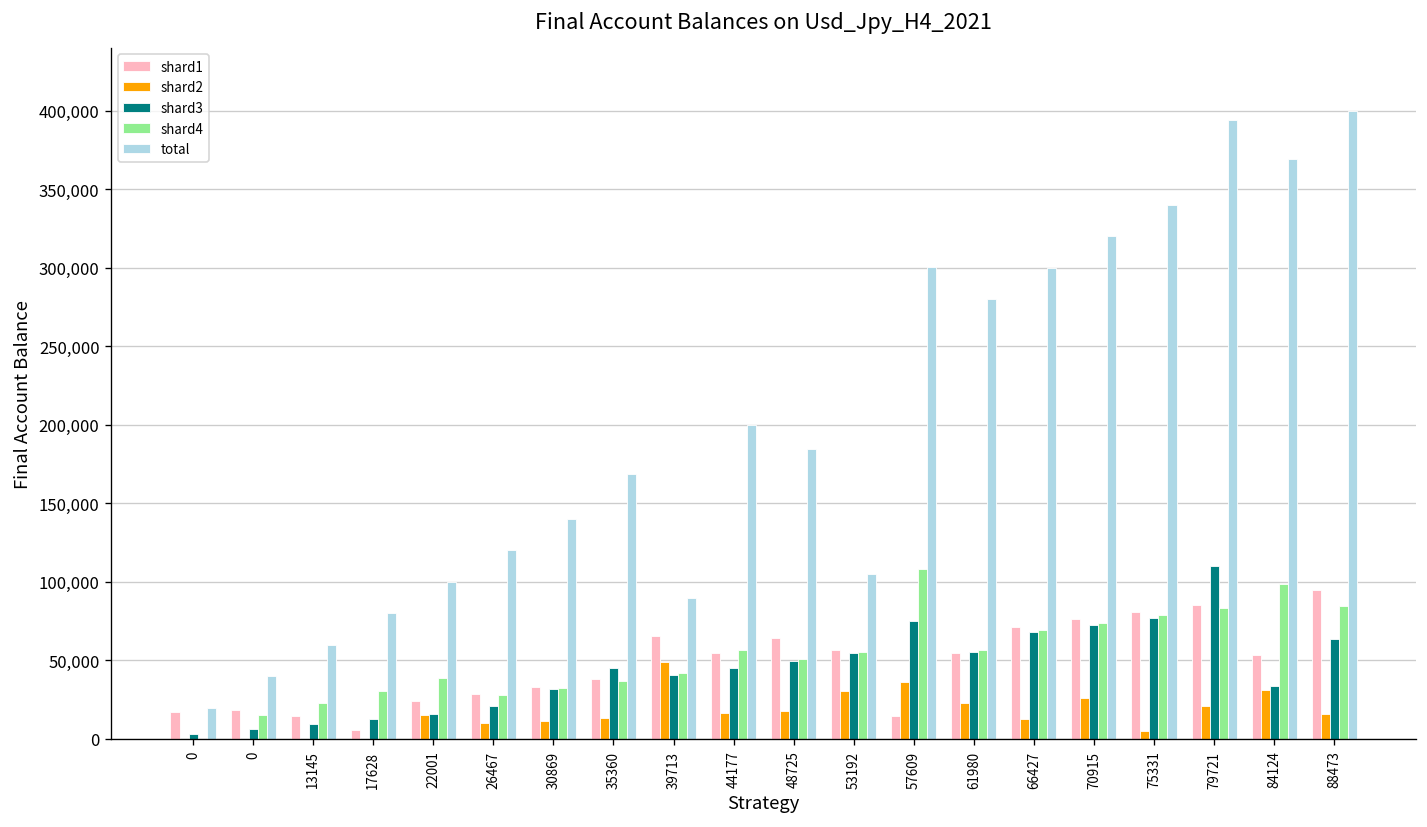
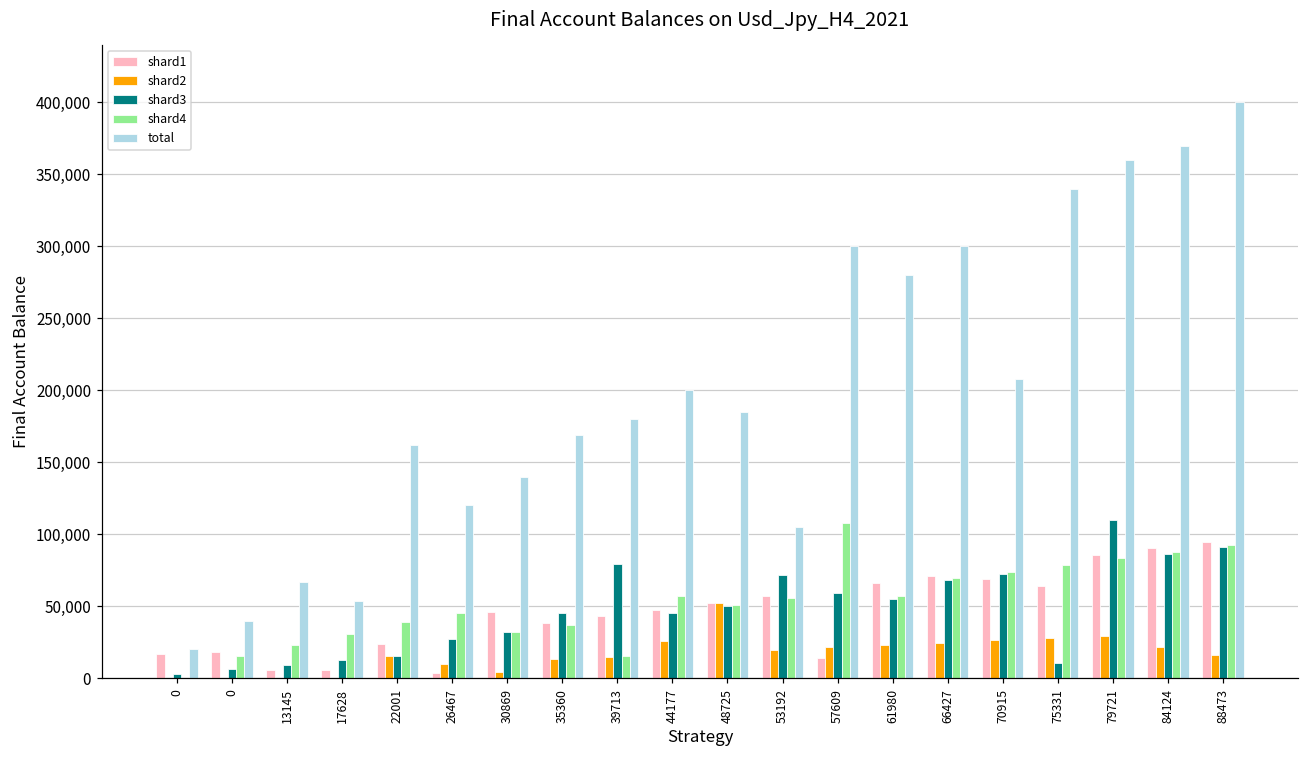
  {
    "shard1": {
-     "13145": "14,000",
+     "13145": "6,000",
      "17628": "5,000",
      "22001": "24,000",
-     "26467": "29,000",
-     "30869": "33,000",
+     "26467": "4,000",
+     "30869": "46,000",
      "35360": "38,000",
-     "39713": "66,000",
-     "44177": "55,000",
-     "48725": "64,000",
+     "39713": "43,000",
+     "44177": "48,000",
+     "48725": "52,000",
      "53192": "57,000",
      "57609": "14,000",
-     "61980": "55,000",
+     "61980": "66,000",
      "66427": "71,000",
-     "70915": "76,000",
-     "75331": "81,000",
+     "70915": "69,000",
+     "75331": "64,000",
      "79721": "85,000",
-     "84124": "54,000",
+     "84124": "90,000",
      "88473": "95,000"
    },
    "shard2": {
      "22001": "15,000",
      "26467": "10,000",
-     "30869": "12,000",
+     "30869": "4,000",
      "35360": "13,000",
-     "39713": "49,000",
-     "44177": "16,000",
-     "48725": "18,000",
-     "53192": "31,000",
-     "57609": "36,000",
+     "39713": "15,000",
+     "44177": "26,000",
+     "48725": "52,000",
+     "53192": "20,000",
+     "57609": "21,000",
      "61980": "23,000",
-     "66427": "13,000",
+     "66427": "25,000",
      "70915": "26,000",
-     "75331": "5,000",
-     "79721": "21,000",
-     "84124": "31,000",
+     "75331": "28,000",
+     "79721": "30,000",
+     "84124": "22,000",
      "88473": "16,000"
    },
    "shard3": {
      "13145": "9,000",
      "17628": "13,000",
      "22001": "16,000",
-     "26467": "21,000",
+     "26467": "27,000",
      "30869": "32,000",
      "35360": "45,000",
-     "39713": "41,000",
+     "39713": "79,000",
      "44177": "45,000",
      "48725": "50,000",
-     "53192": "55,000",
-     "57609": "75,000",
+     "53192": "72,000",
+     "57609": "59,000",
      "61980": "55,000",
      "66427": "68,000",
      "70915": "73,000",
-     "75331": "77,000",
+     "75331": "11,000",
      "79721": "110,000",
-     "84124": "34,000",
-     "88473": "63,000"
+     "84124": "87,000",
+     "88473": "91,000"
    },
    "shard4": {
      "13145": "23,000",
      "17628": "31,000",
      "22001": "39,000",
-     "26467": "28,000",
+     "26467": "45,000",
      "30869": "32,000",
      "35360": "37,000",
-     "39713": "42,000",
+     "39713": "16,000",
      "44177": "57,000",
      "48725": "51,000",
      "53192": "56,000",
      "57609": "108,000",
      "61980": "57,000",
      "66427": "69,000",
      "70915": "74,000",
      "75331": "79,000",
      "79721": "83,000",
-     "84124": "98,000",
-     "88473": "85,000"
+     "84124": "88,000",
+     "88473": "92,000"
    },
    "total": {
-     "13145": "60,000",
-     "17628": "80,000",
-     "22001": "100,000",
+     "13145": "67,000",
+     "17628": "54,000",
+     "22001": "162,000",
      "26467": "120,000",
      "30869": "140,000",
      "35360": "169,000",
-     "39713": "90,000",
+     "39713": "180,000",
      "44177": "200,000",
      "48725": "185,000",
      "53192": "105,000",
      "57609": "300,000",
      "61980": "280,000",
      "66427": "300,000",
-     "70915": "320,000",
+     "70915": "208,000",
      "75331": "340,000",
-     "79721": "394,000",
+     "79721": "360,000",
      "84124": "369,000",
      "88473": "400,000"
    }
  }
